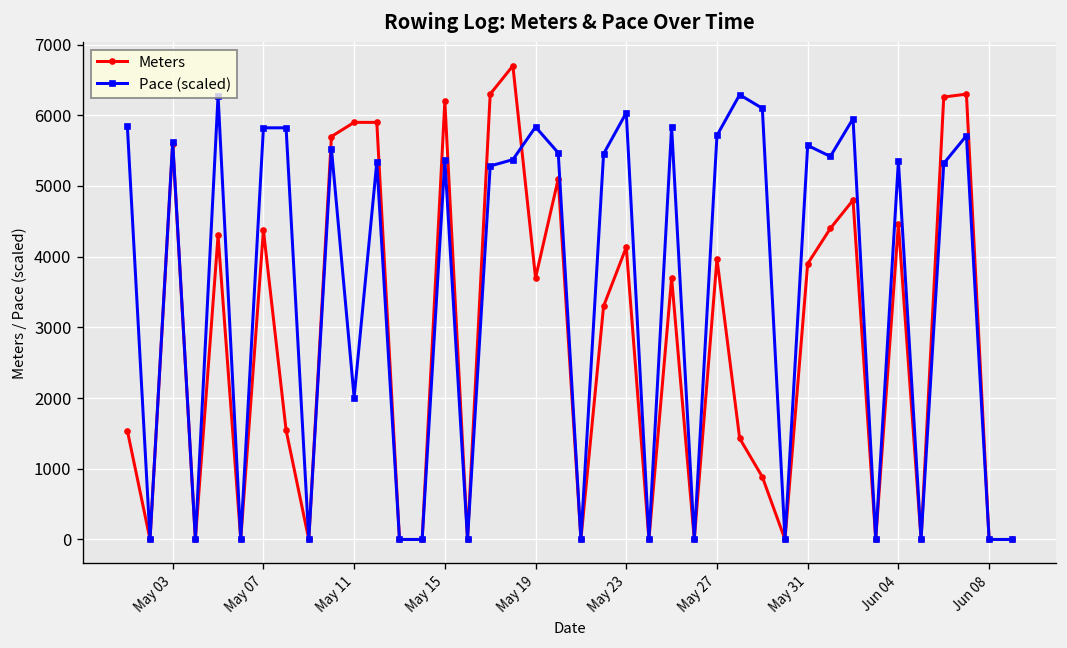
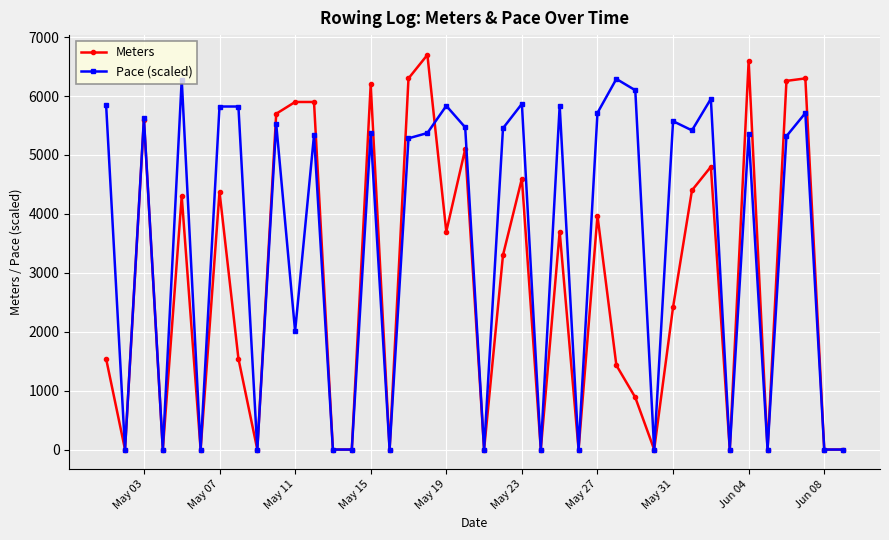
  {
    "Meters": {
      "May 07": 4400,
      "May 11": 5900,
      "May 15": 6200,
      "May 19": 3700,
-     "May 23": 4100,
+     "May 23": 4600,
      "May 27": 4000,
-     "May 31": 3900,
-     "Jun 04": 4500
+     "May 31": 2400,
+     "Jun 04": 6600
    },
    "Pace (scaled)": {
      "May 07": 5800,
      "May 11": 2000,
      "May 15": 5400,
      "May 19": 5800,
-     "May 23": 6000,
+     "May 23": 5900,
      "May 27": 5700,
      "May 31": 5600,
      "Jun 04": 5400
    }
  }
